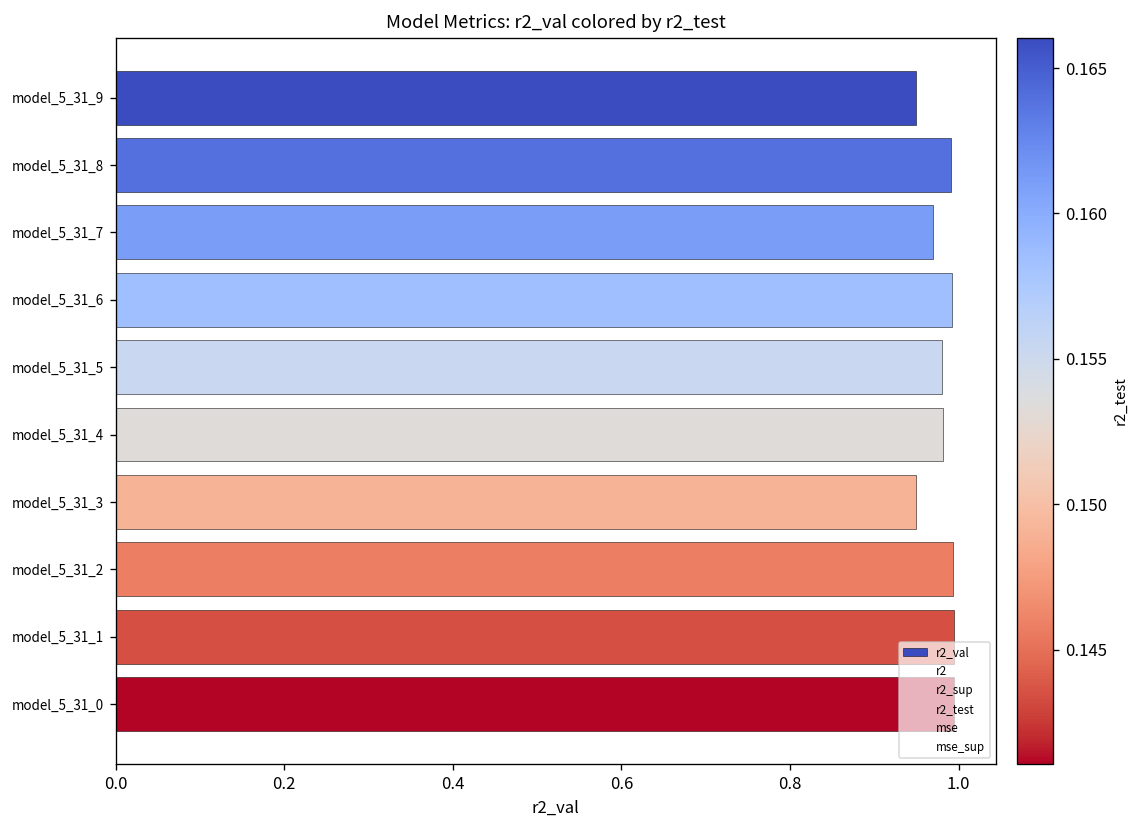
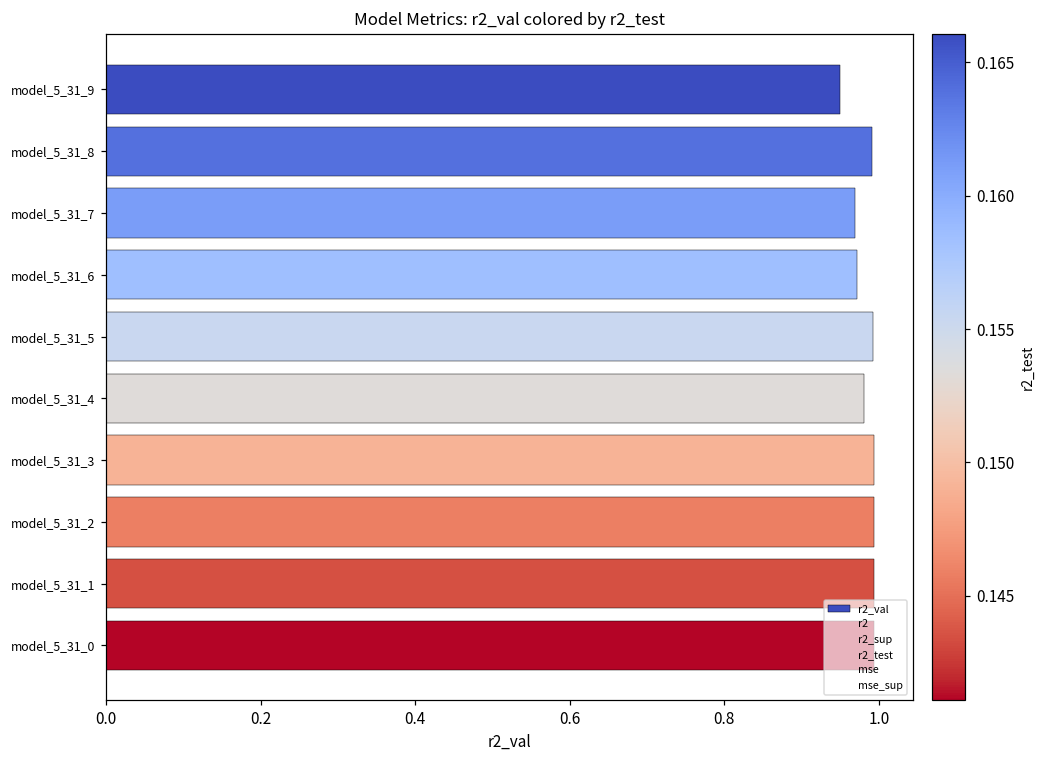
  {
    "r2_val": {
      "model_5_31_9": 0.95,
      "model_5_31_8": 0.99,
      "model_5_31_7": 0.97,
-     "model_5_31_6": 0.99,
-     "model_5_31_5": 0.98,
+     "model_5_31_6": 0.97,
+     "model_5_31_5": 0.99,
      "model_5_31_4": 0.98,
-     "model_5_31_3": 0.95,
+     "model_5_31_3": 0.99,
      "model_5_31_2": 0.99,
      "model_5_31_1": 0.99
    },
    "mse_sup": {
      "model_5_31_9": 0.00,
      "model_5_31_8": 0.00,
      "model_5_31_7": 0.00,
      "model_5_31_6": 0.00,
      "model_5_31_5": 0.00,
      "model_5_31_4": 0.00,
      "model_5_31_3": 0.00,
      "model_5_31_2": 0.00,
      "model_5_31_1": 0.00,
      "model_5_31_0": 0.00
    }
  }
